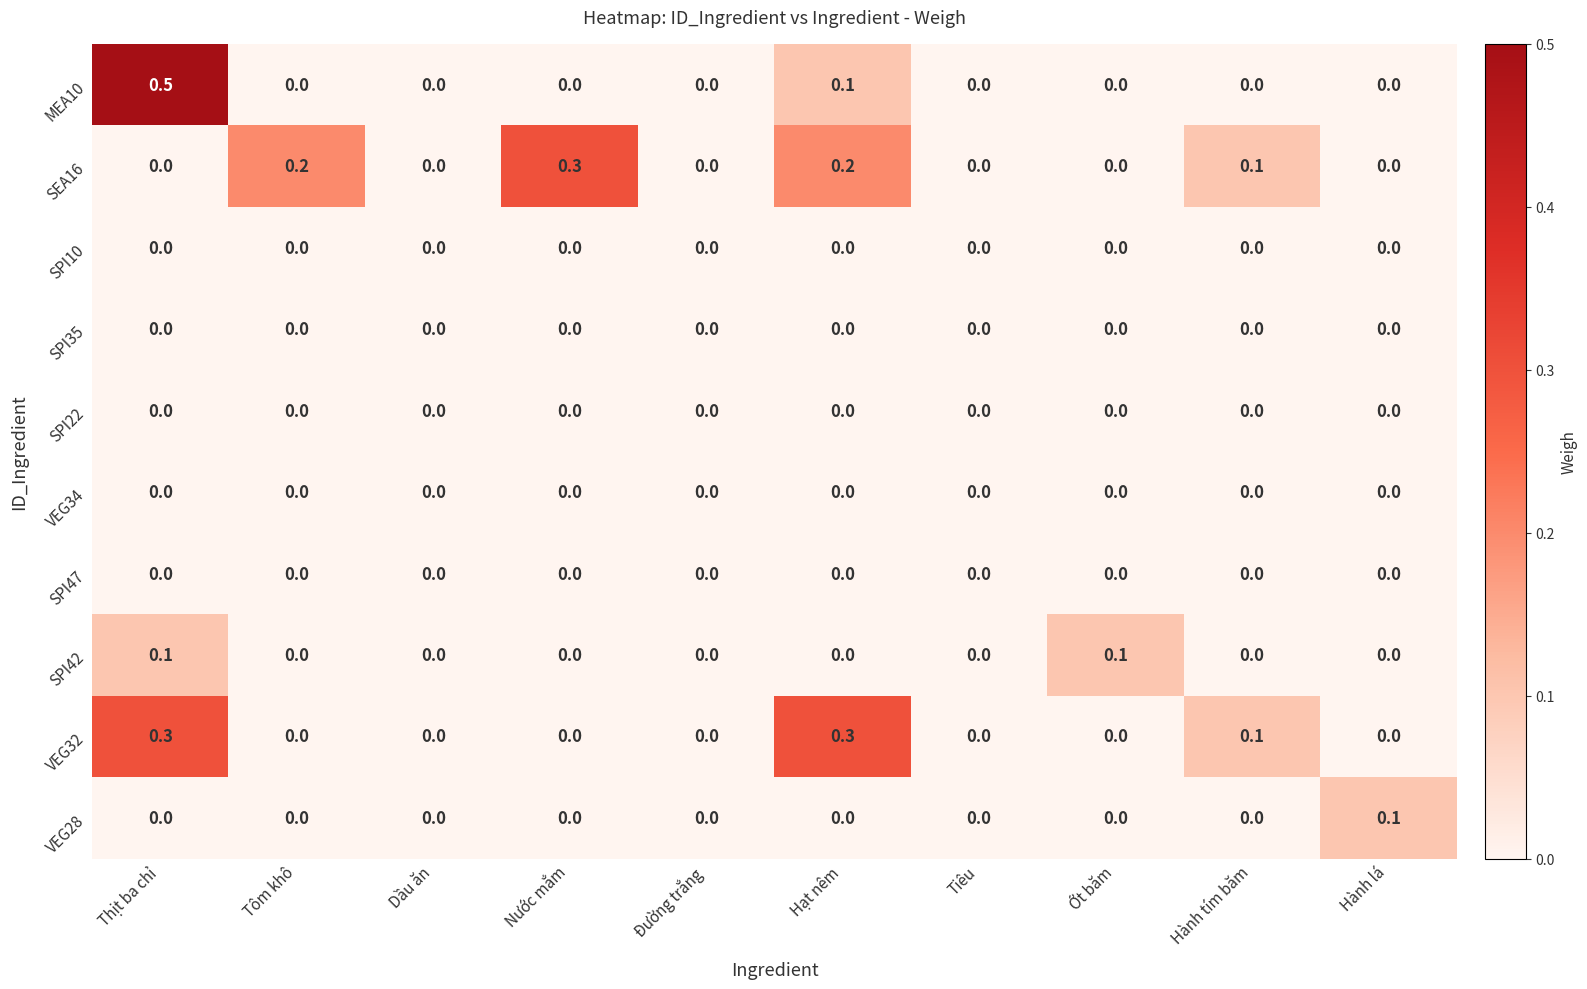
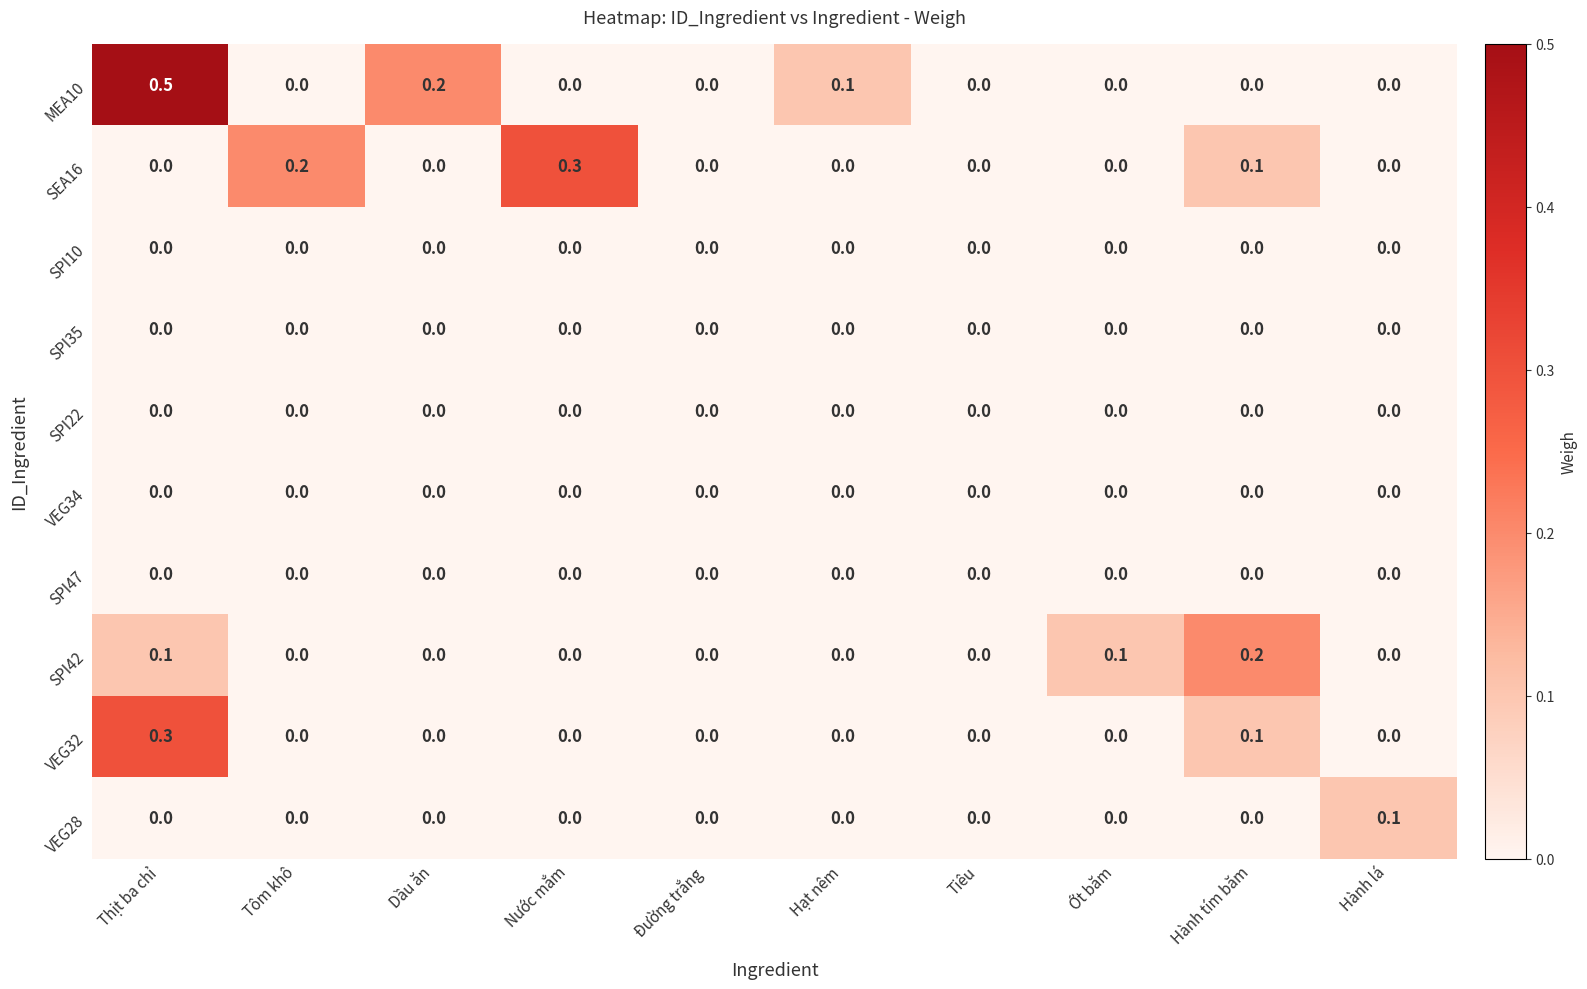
  {
    "MEA10": {
      "Thịt ba chỉ": 0.5,
      "Tôm khô": 0.0,
-     "Dầu ăn": 0.0,
+     "Dầu ăn": 0.2,
      "Nước mắm": 0.0,
      "Đường trắng": 0.0,
      "Hạt nêm": 0.1,
      "Tiêu": 0.0,
      "Ớt băm": 0.0,
      "Hành tím băm": 0.0,
      "Hành lá": 0.0
    },
    "SEA16": {
      "Thịt ba chỉ": 0.0,
      "Tôm khô": 0.2,
      "Dầu ăn": 0.0,
      "Nước mắm": 0.3,
      "Đường trắng": 0.0,
-     "Hạt nêm": 0.2,
+     "Hạt nêm": 0.0,
      "Tiêu": 0.0,
      "Ớt băm": 0.0,
      "Hành tím băm": 0.1,
      "Hành lá": 0.0
    },
    "SPI10": {
      "Thịt ba chỉ": 0.0,
      "Tôm khô": 0.0,
      "Dầu ăn": 0.0,
      "Nước mắm": 0.0,
      "Đường trắng": 0.0,
      "Hạt nêm": 0.0,
      "Tiêu": 0.0,
      "Ớt băm": 0.0,
      "Hành tím băm": 0.0,
      "Hành lá": 0.0
    },
    "SPI35": {
      "Thịt ba chỉ": 0.0,
      "Tôm khô": 0.0,
      "Dầu ăn": 0.0,
      "Nước mắm": 0.0,
      "Đường trắng": 0.0,
      "Hạt nêm": 0.0,
      "Tiêu": 0.0,
      "Ớt băm": 0.0,
      "Hành tím băm": 0.0,
      "Hành lá": 0.0
    },
    "SPI22": {
      "Thịt ba chỉ": 0.0,
      "Tôm khô": 0.0,
      "Dầu ăn": 0.0,
      "Nước mắm": 0.0,
      "Đường trắng": 0.0,
      "Hạt nêm": 0.0,
      "Tiêu": 0.0,
      "Ớt băm": 0.0,
      "Hành tím băm": 0.0,
      "Hành lá": 0.0
    },
    "VEG34": {
      "Thịt ba chỉ": 0.0,
      "Tôm khô": 0.0,
      "Dầu ăn": 0.0,
      "Nước mắm": 0.0,
      "Đường trắng": 0.0,
      "Hạt nêm": 0.0,
      "Tiêu": 0.0,
      "Ớt băm": 0.0,
      "Hành tím băm": 0.0,
      "Hành lá": 0.0
    },
    "SPI47": {
      "Thịt ba chỉ": 0.0,
      "Tôm khô": 0.0,
      "Dầu ăn": 0.0,
      "Nước mắm": 0.0,
      "Đường trắng": 0.0,
      "Hạt nêm": 0.0,
      "Tiêu": 0.0,
      "Ớt băm": 0.0,
      "Hành tím băm": 0.0,
      "Hành lá": 0.0
    },
    "SPI42": {
      "Thịt ba chỉ": 0.1,
      "Tôm khô": 0.0,
      "Dầu ăn": 0.0,
      "Nước mắm": 0.0,
      "Đường trắng": 0.0,
      "Hạt nêm": 0.0,
      "Tiêu": 0.0,
      "Ớt băm": 0.1,
-     "Hành tím băm": 0.0,
+     "Hành tím băm": 0.2,
      "Hành lá": 0.0
    },
    "VEG32": {
      "Thịt ba chỉ": 0.3,
      "Tôm khô": 0.0,
      "Dầu ăn": 0.0,
      "Nước mắm": 0.0,
      "Đường trắng": 0.0,
-     "Hạt nêm": 0.3,
+     "Hạt nêm": 0.0,
      "Tiêu": 0.0,
      "Ớt băm": 0.0,
      "Hành tím băm": 0.1,
      "Hành lá": 0.0
    },
    "VEG28": {
      "Thịt ba chỉ": 0.0,
      "Tôm khô": 0.0,
      "Dầu ăn": 0.0,
      "Nước mắm": 0.0,
      "Đường trắng": 0.0,
      "Hạt nêm": 0.0,
      "Tiêu": 0.0,
      "Ớt băm": 0.0,
      "Hành tím băm": 0.0,
      "Hành lá": 0.1
    }
  }
